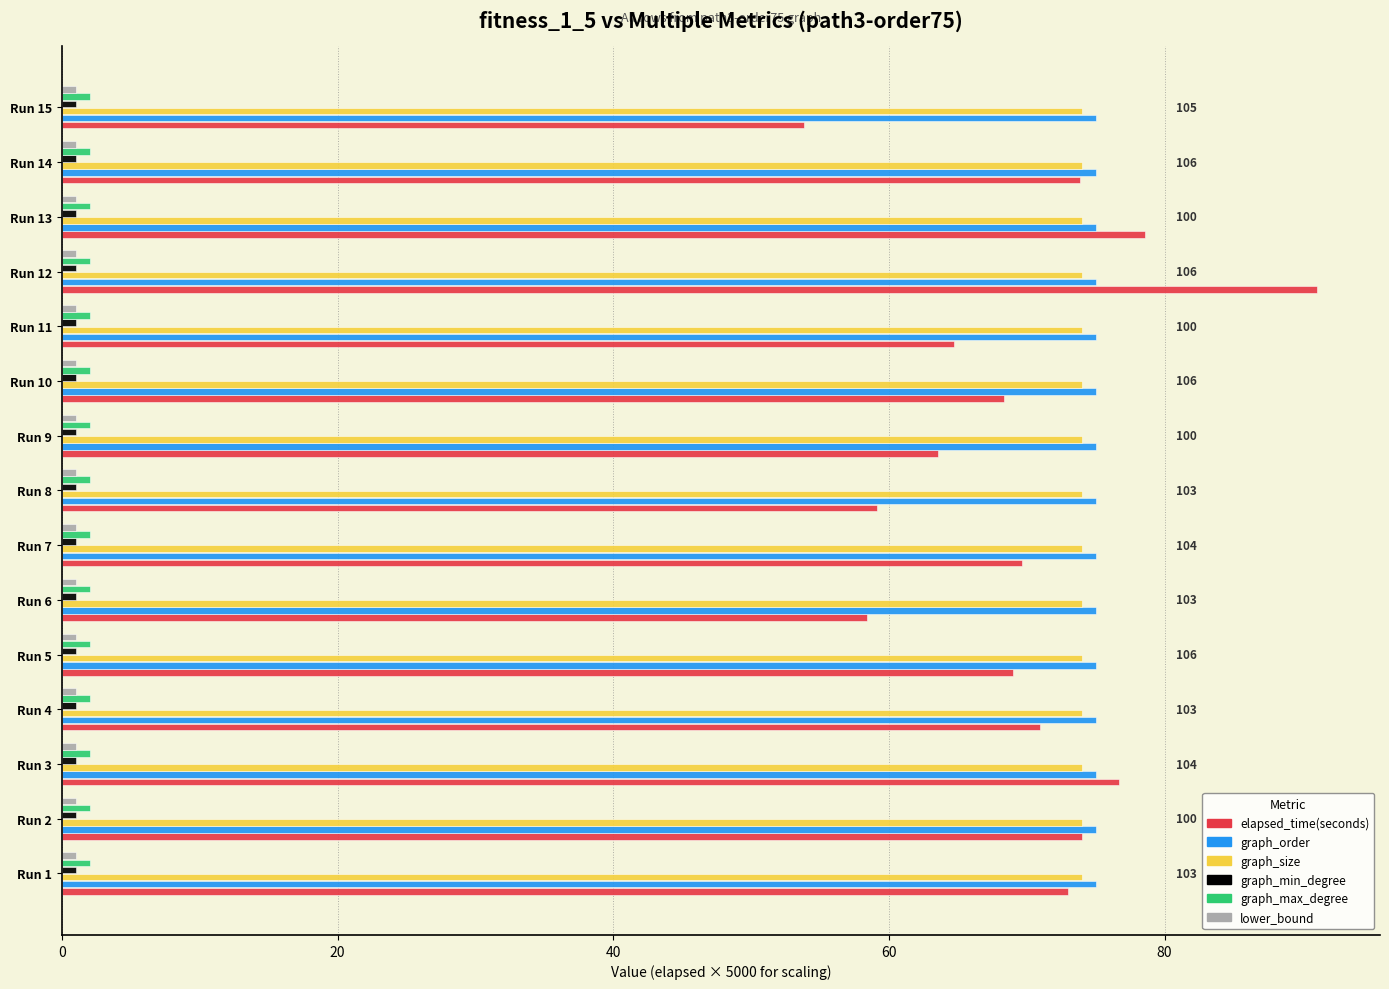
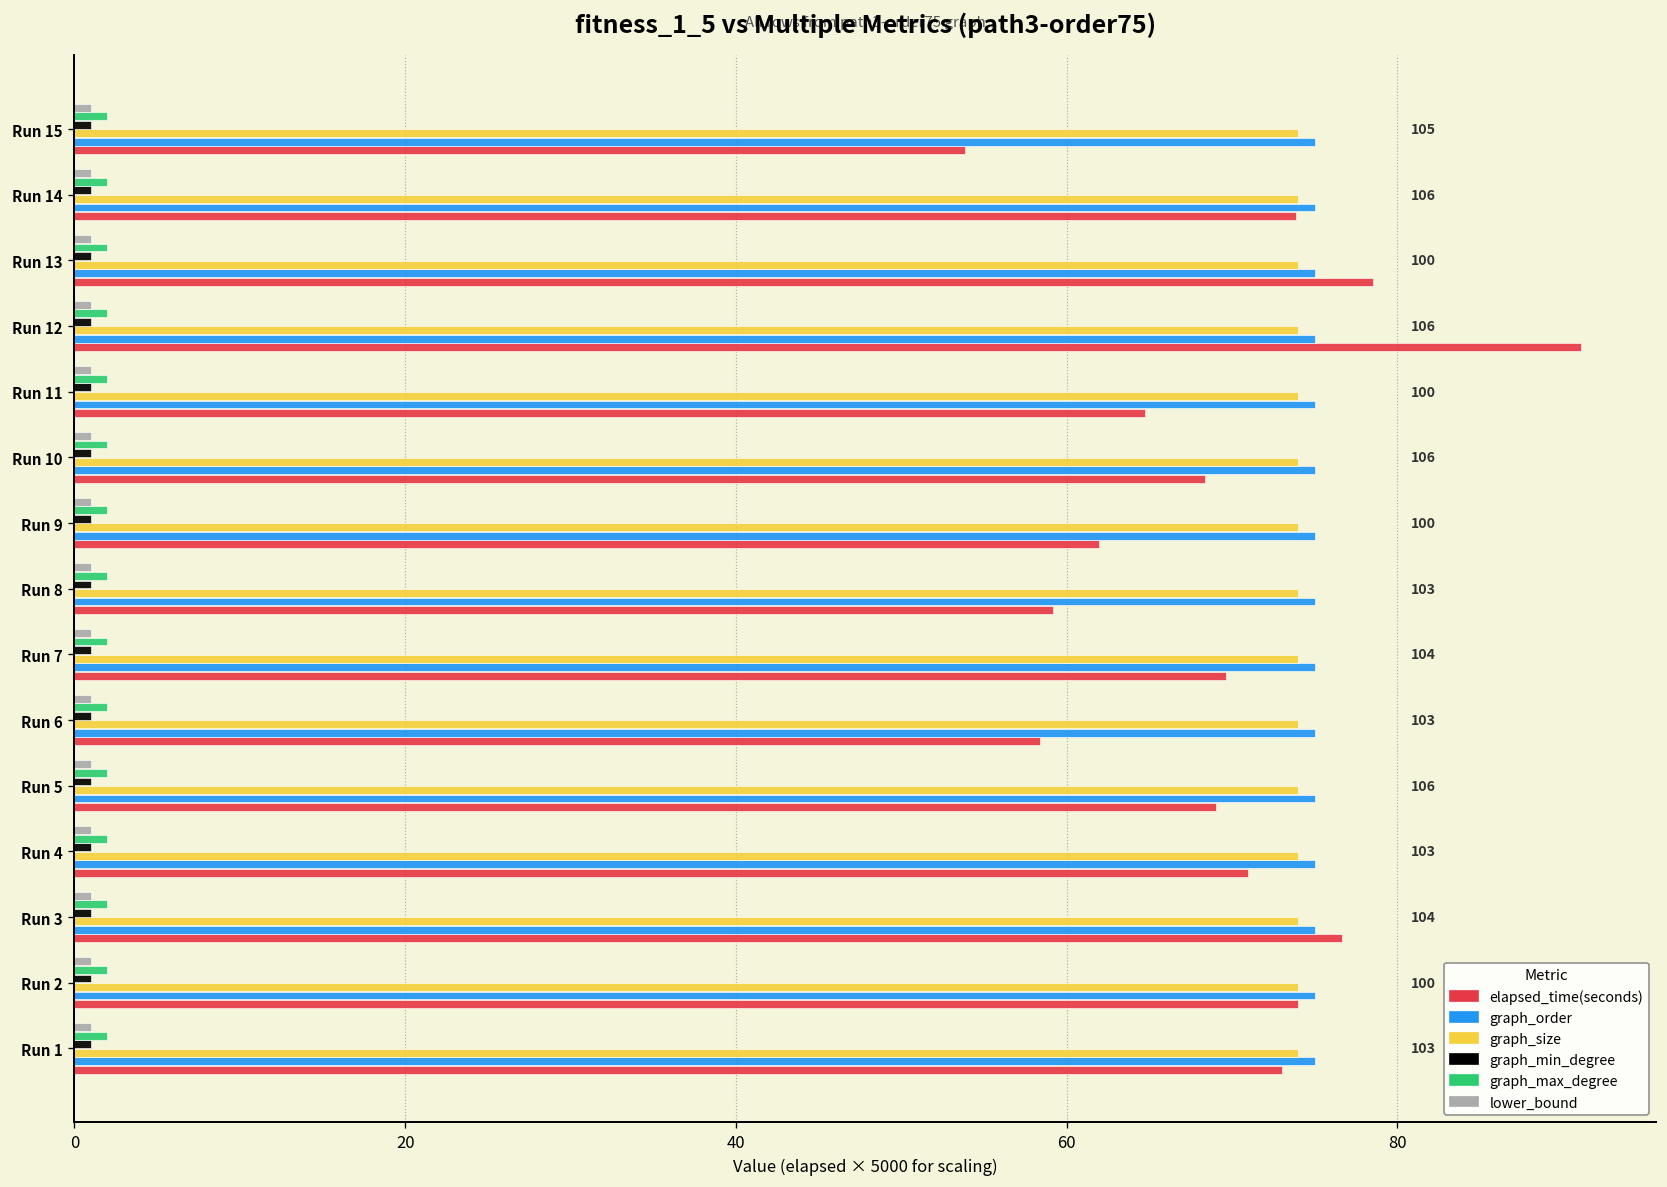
  {
    "elapsed_time(seconds)": {
      "Run 15": 53.9,
      "Run 14": 73.8,
      "Run 13": 78.5,
      "Run 12": 91.1,
      "Run 11": 64.7,
      "Run 10": 68.3,
-     "Run 9": 63.5,
+     "Run 9": 61.9,
      "Run 8": 59.2,
      "Run 7": 69.6,
      "Run 6": 58.4,
      "Run 5": 69.0,
      "Run 4": 71.0,
      "Run 3": 76.7,
      "Run 2": 74.0,
      "Run 1": 73.0
    },
    "graph_order": {
      "Run 15": 75.0,
      "Run 14": 75.0,
      "Run 13": 75.0,
      "Run 12": 75.0,
      "Run 11": 75.0,
      "Run 10": 75.0,
      "Run 9": 75.0,
      "Run 8": 75.0,
      "Run 7": 75.0,
      "Run 6": 75.0,
      "Run 5": 75.0,
      "Run 4": 75.0,
      "Run 3": 75.0,
      "Run 2": 75.0,
      "Run 1": 75.0
    },
    "graph_size": {
      "Run 15": 74.0,
      "Run 14": 74.0,
      "Run 13": 74.0,
      "Run 12": 74.0,
      "Run 11": 74.0,
      "Run 10": 74.0,
      "Run 9": 74.0,
      "Run 8": 74.0,
      "Run 7": 74.0,
      "Run 6": 74.0,
      "Run 5": 74.0,
      "Run 4": 74.0,
      "Run 3": 74.0,
      "Run 2": 74.0,
      "Run 1": 74.0
    },
    "graph_min_degree": {
      "Run 15": 1.0,
      "Run 14": 1.0,
      "Run 13": 1.0,
      "Run 12": 1.0,
      "Run 11": 1.0,
      "Run 10": 1.0,
      "Run 9": 1.0,
      "Run 8": 1.0,
      "Run 7": 1.0,
      "Run 6": 1.0,
      "Run 5": 1.0,
      "Run 4": 1.0,
      "Run 3": 1.0,
      "Run 2": 1.0,
      "Run 1": 1.0
    },
    "graph_max_degree": {
      "Run 15": 2.0,
      "Run 14": 2.0,
      "Run 13": 2.0,
      "Run 12": 2.0,
      "Run 11": 2.0,
      "Run 10": 2.0,
      "Run 9": 2.0,
      "Run 8": 2.0,
      "Run 7": 2.0,
      "Run 6": 2.0,
      "Run 5": 2.0,
      "Run 4": 2.0,
      "Run 3": 2.0,
      "Run 2": 2.0,
      "Run 1": 2.0
    },
    "lower_bound": {
      "Run 15": 1.0,
      "Run 14": 1.0,
      "Run 13": 1.0,
      "Run 12": 1.0,
      "Run 11": 1.0,
      "Run 10": 1.0,
      "Run 9": 1.0,
      "Run 8": 1.0,
      "Run 7": 1.0,
      "Run 6": 1.0,
      "Run 5": 1.0,
      "Run 4": 1.0,
      "Run 3": 1.0,
      "Run 2": 1.0,
      "Run 1": 1.0
    }
  }
